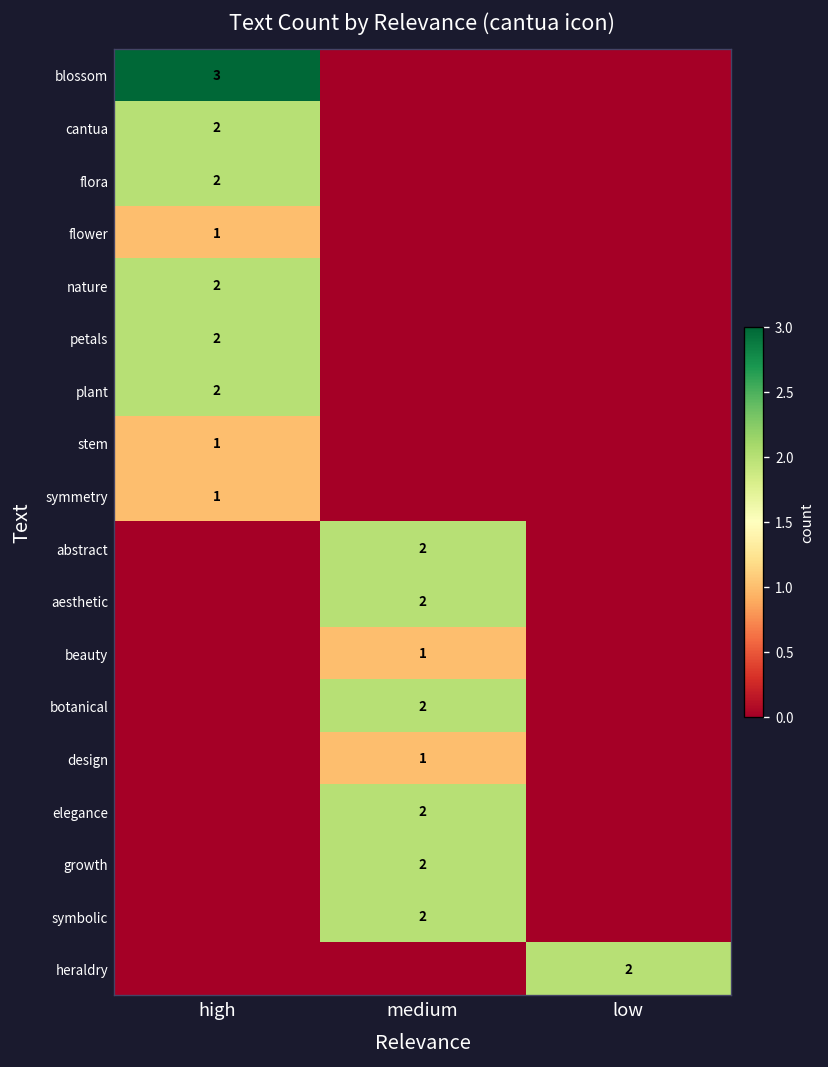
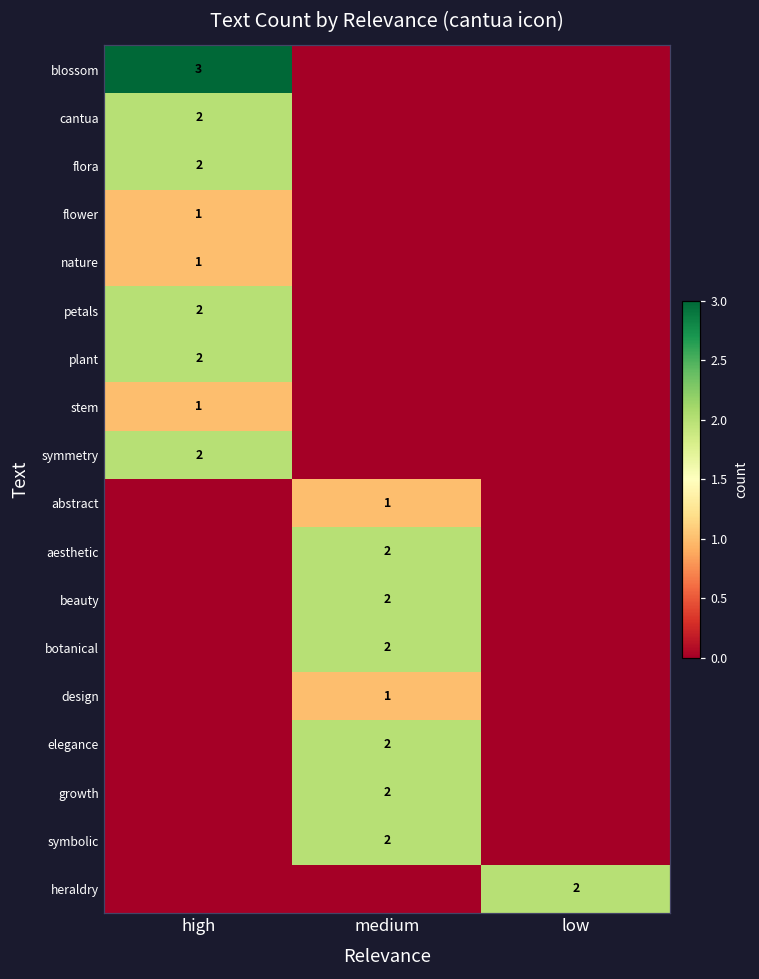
  {
    "blossom": {
      "high": 3
    },
    "cantua": {
      "high": 2
    },
    "flora": {
      "high": 2
    },
    "flower": {
      "high": 1
    },
    "nature": {
-     "high": 2
+     "high": 1
    },
    "petals": {
      "high": 2
    },
    "plant": {
      "high": 2
    },
    "stem": {
      "high": 1
    },
    "symmetry": {
-     "high": 1
+     "high": 2
    },
    "abstract": {
-     "medium": 2
+     "medium": 1
    },
    "aesthetic": {
      "medium": 2
    },
    "beauty": {
-     "medium": 1
+     "medium": 2
    },
    "botanical": {
      "medium": 2
    },
    "design": {
      "medium": 1
    },
    "elegance": {
      "medium": 2
    },
    "growth": {
      "medium": 2
    },
    "symbolic": {
      "medium": 2
    },
    "heraldry": {
      "low": 2
    }
  }
